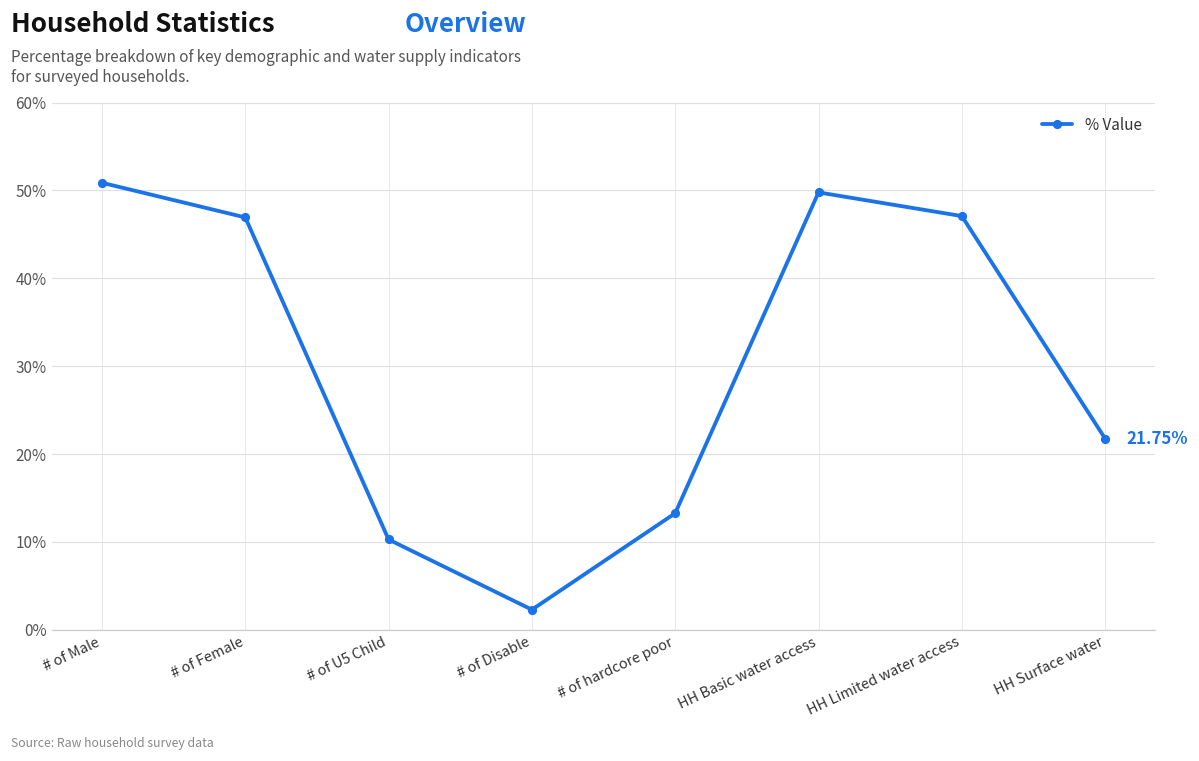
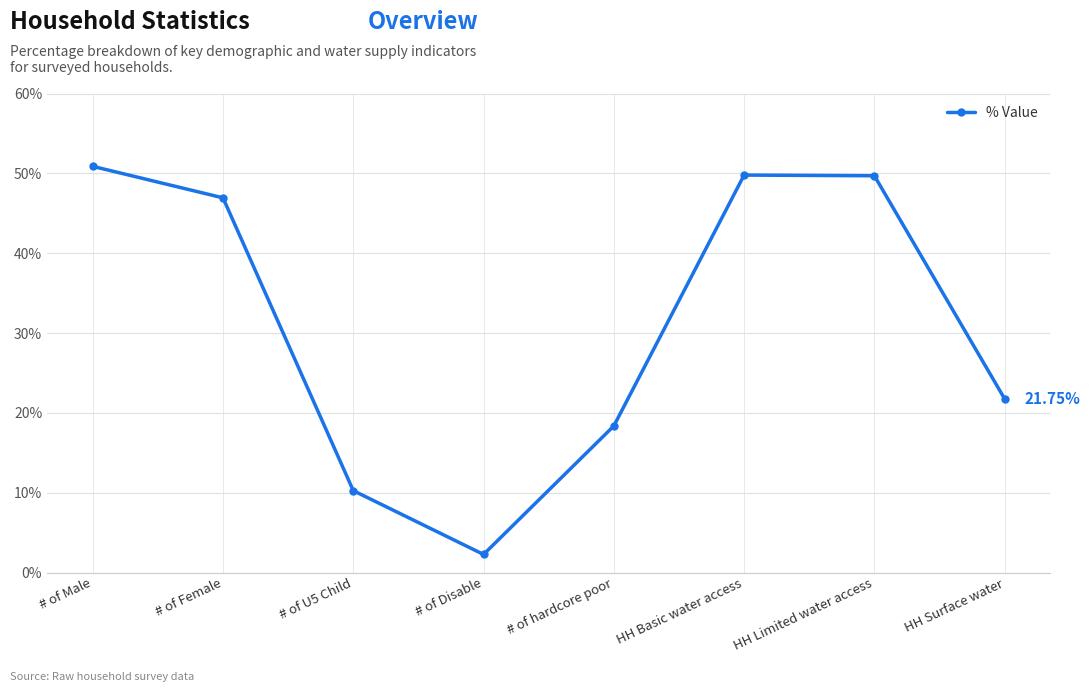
  {
    "# of Male": "51%",
    "# of Female": "47%",
    "# of U5 Child": "10%",
    "# of Disable": "2%",
-   "# of hardcore poor": "13%",
+   "# of hardcore poor": "18%",
    "HH Basic water access": "50%",
-   "HH Limited water access": "47%"
+   "HH Limited water access": "50%"
  }
